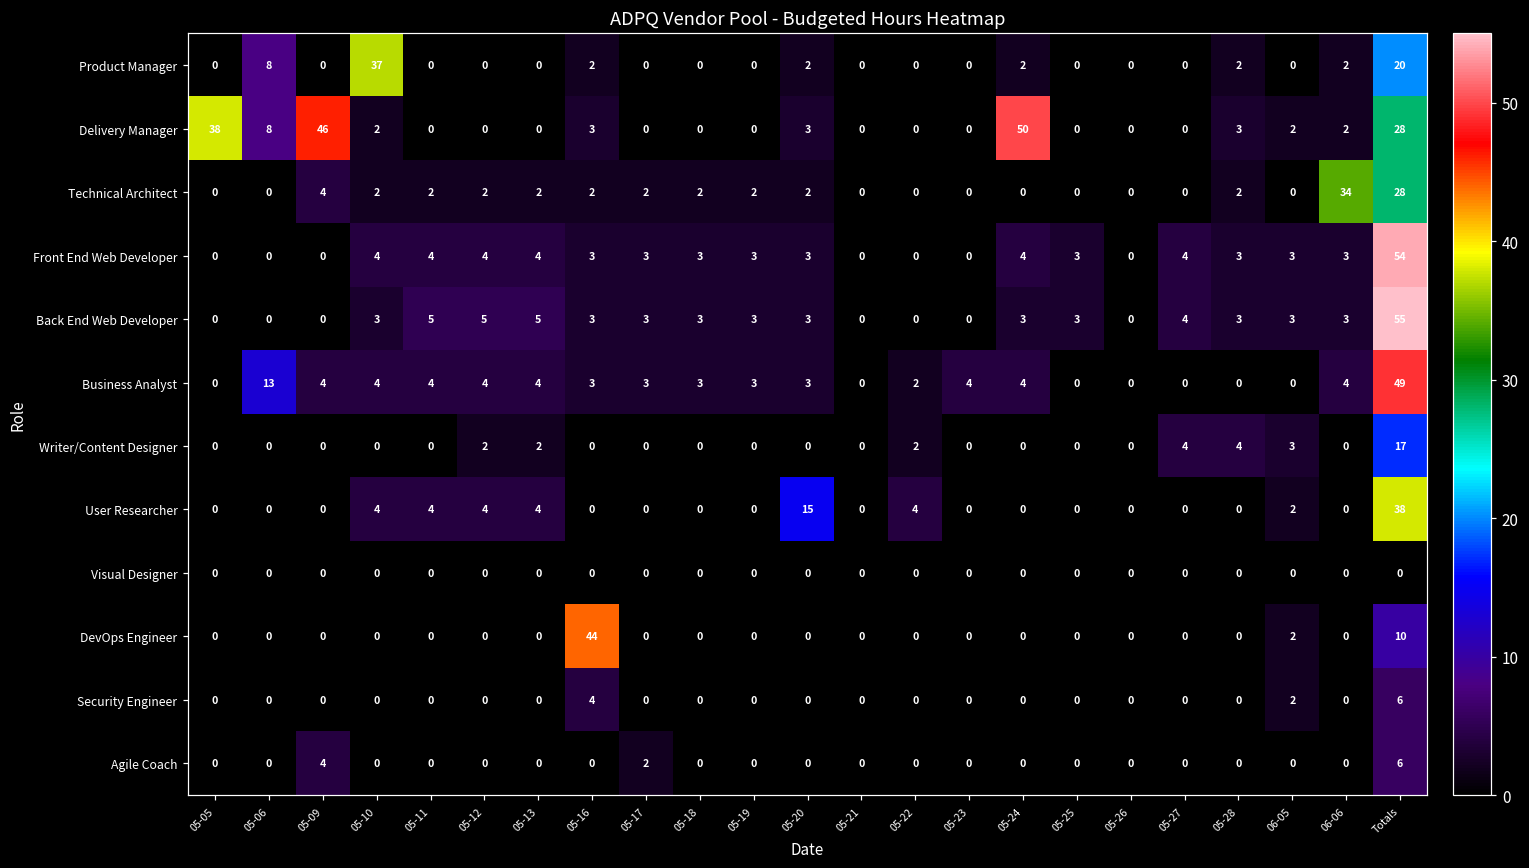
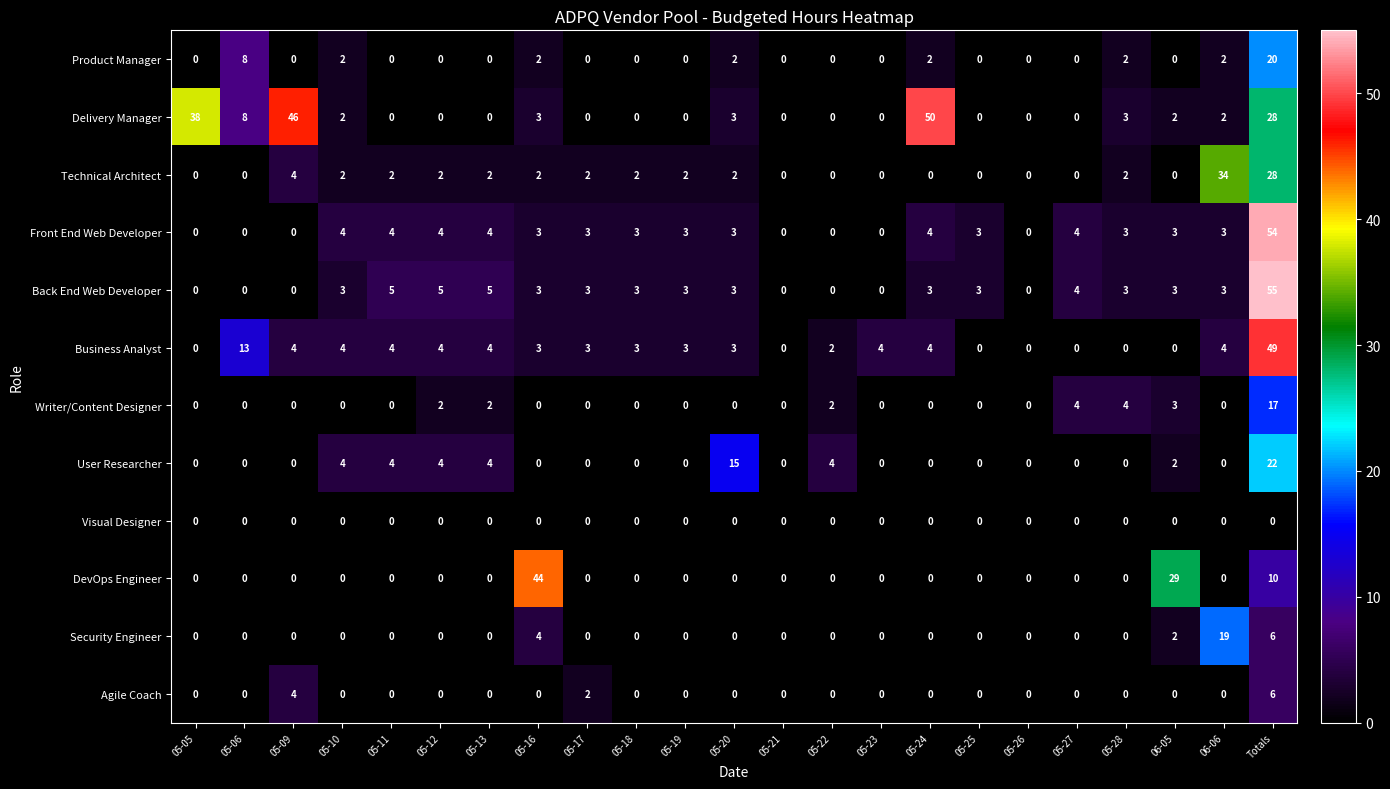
  {
    "Product Manager": {
      "05-05": 0,
      "05-06": 8,
      "05-09": 0,
-     "05-10": 37,
+     "05-10": 2,
      "05-11": 0,
      "05-12": 0,
      "05-13": 0,
      "05-16": 2,
      "05-17": 0,
      "05-18": 0,
      "05-19": 0,
      "05-20": 2,
      "05-21": 0,
      "05-22": 0,
      "05-23": 0,
      "05-24": 2,
      "05-25": 0,
      "05-26": 0,
      "05-27": 0,
      "05-28": 2,
      "06-05": 0,
      "06-06": 2,
      "Totals": 20
    },
    "User Researcher": {
      "05-05": 0,
      "05-06": 0,
      "05-09": 0,
      "05-10": 4,
      "05-11": 4,
      "05-12": 4,
      "05-13": 4,
      "05-16": 0,
      "05-17": 0,
      "05-18": 0,
      "05-19": 0,
      "05-20": 15,
      "05-21": 0,
      "05-22": 4,
      "05-23": 0,
      "05-24": 0,
      "05-25": 0,
      "05-26": 0,
      "05-27": 0,
      "05-28": 0,
      "06-05": 2,
      "06-06": 0,
-     "Totals": 38
+     "Totals": 22
    },
    "DevOps Engineer": {
      "05-05": 0,
      "05-06": 0,
      "05-09": 0,
      "05-10": 0,
      "05-11": 0,
      "05-12": 0,
      "05-13": 0,
      "05-16": 44,
      "05-17": 0,
      "05-18": 0,
      "05-19": 0,
      "05-20": 0,
      "05-21": 0,
      "05-22": 0,
      "05-23": 0,
      "05-24": 0,
      "05-25": 0,
      "05-26": 0,
      "05-27": 0,
      "05-28": 0,
-     "06-05": 2,
+     "06-05": 29,
      "06-06": 0,
      "Totals": 10
    },
    "Security Engineer": {
      "05-05": 0,
      "05-06": 0,
      "05-09": 0,
      "05-10": 0,
      "05-11": 0,
      "05-12": 0,
      "05-13": 0,
      "05-16": 4,
      "05-17": 0,
      "05-18": 0,
      "05-19": 0,
      "05-20": 0,
      "05-21": 0,
      "05-22": 0,
      "05-23": 0,
      "05-24": 0,
      "05-25": 0,
      "05-26": 0,
      "05-27": 0,
      "05-28": 0,
      "06-05": 2,
-     "06-06": 0,
+     "06-06": 19,
      "Totals": 6
    }
  }
